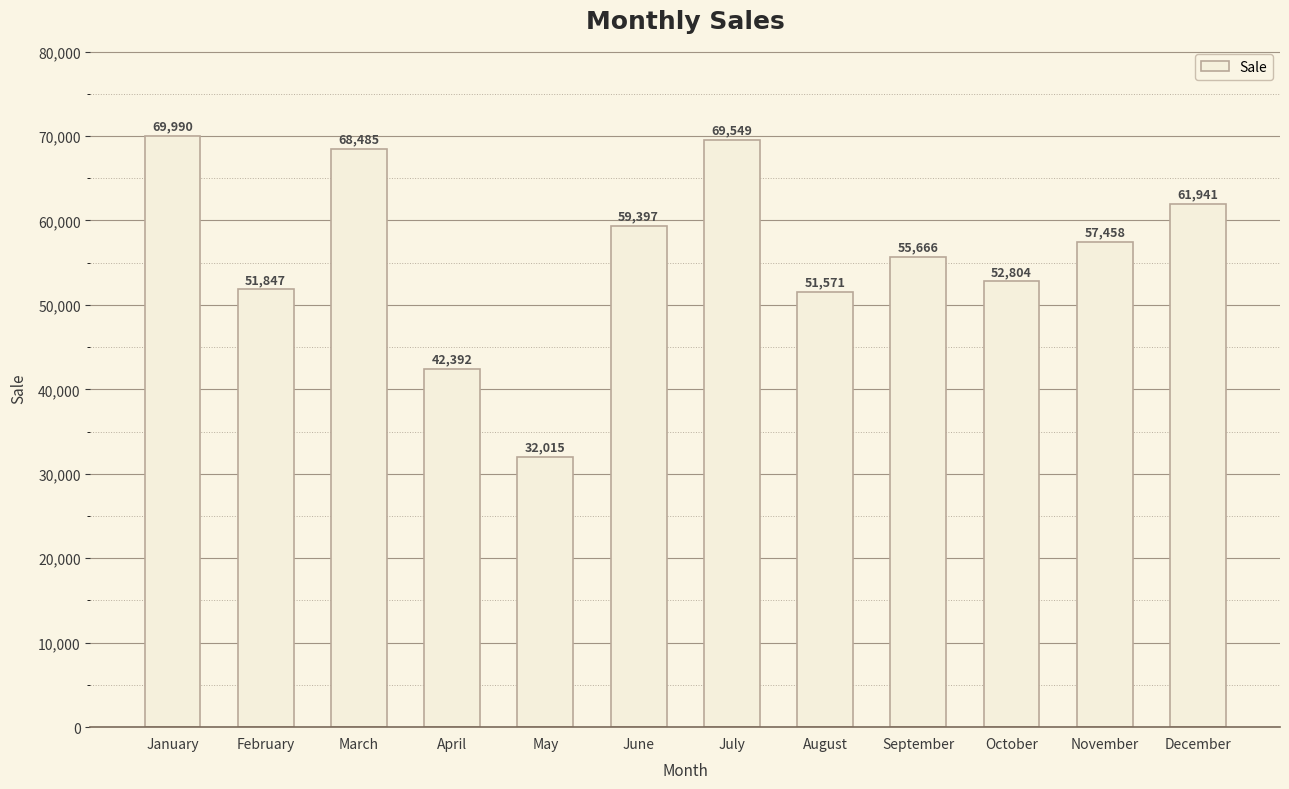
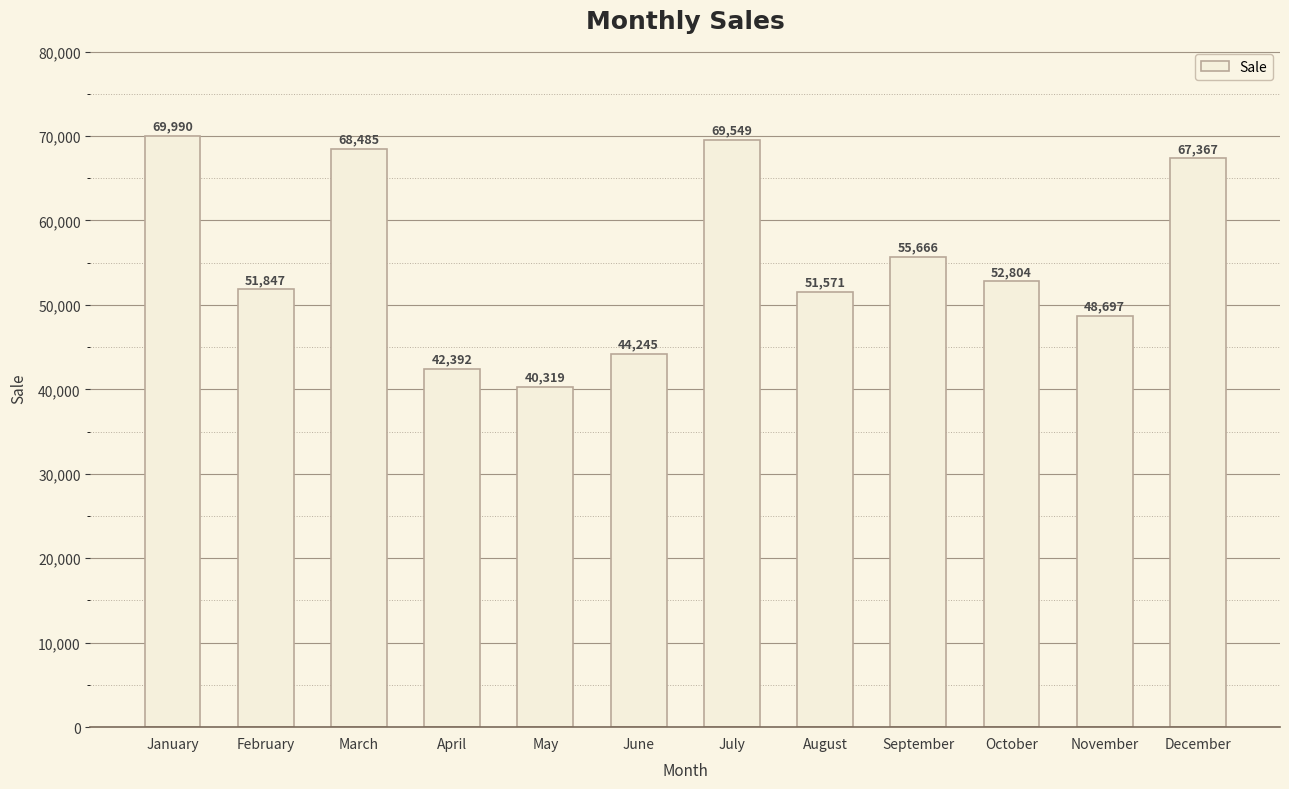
  {
    "January": "69,990",
    "February": "51,847",
    "March": "68,485",
    "April": "42,392",
-   "May": "32,015",
-   "June": "59,397",
+   "May": "40,319",
+   "June": "44,245",
    "July": "69,549",
    "August": "51,571",
    "September": "55,666",
    "October": "52,804",
-   "November": "57,458",
-   "December": "61,941"
+   "November": "48,697",
+   "December": "67,367"
  }
